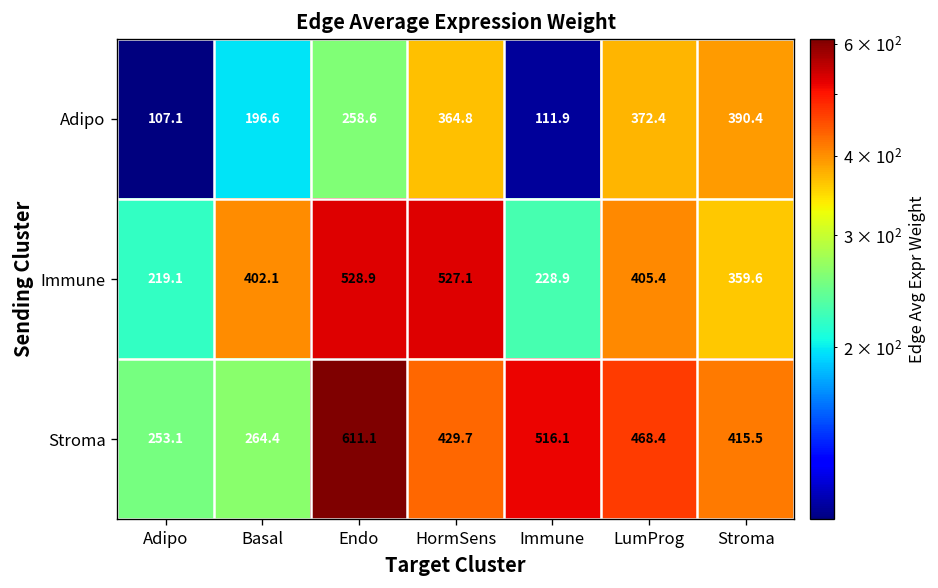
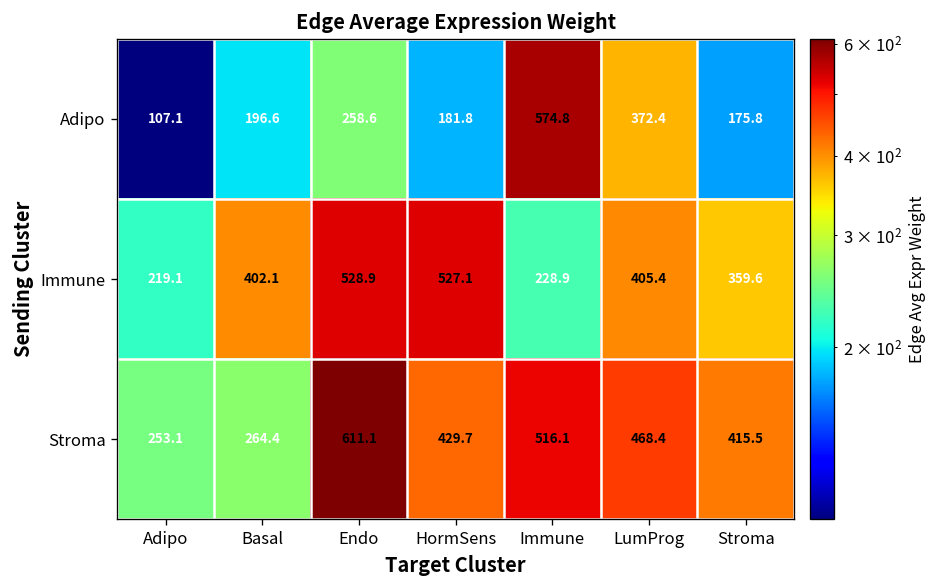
  {
    "Adipo": {
      "Adipo": 107.1,
      "Basal": 196.6,
      "Endo": 258.6,
-     "HormSens": 364.8,
-     "Immune": 111.9,
+     "HormSens": 181.8,
+     "Immune": 574.8,
      "LumProg": 372.4,
-     "Stroma": 390.4
+     "Stroma": 175.8
    },
    "Immune": {
      "Adipo": 219.1,
      "Basal": 402.1,
      "Endo": 528.9,
      "HormSens": 527.1,
      "Immune": 228.9,
      "LumProg": 405.4,
      "Stroma": 359.6
    },
    "Stroma": {
      "Adipo": 253.1,
      "Basal": 264.4,
      "Endo": 611.1,
      "HormSens": 429.7,
      "Immune": 516.1,
      "LumProg": 468.4,
      "Stroma": 415.5
    }
  }
